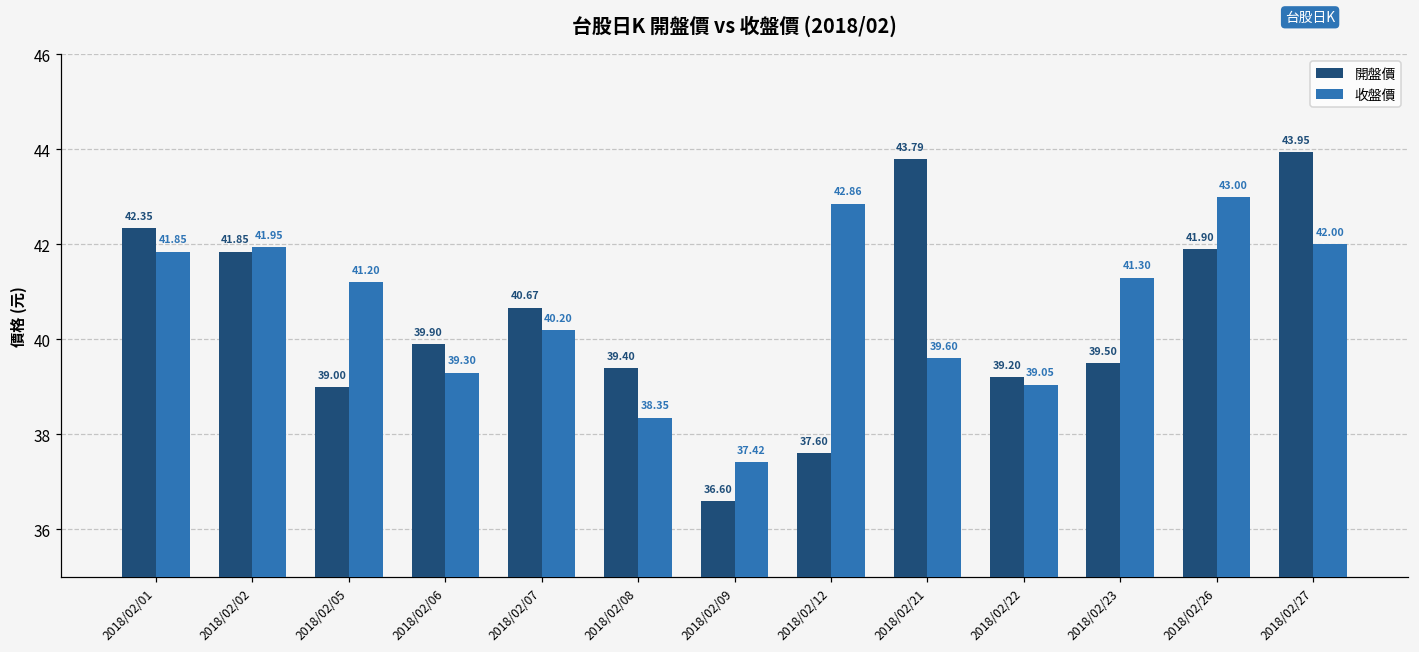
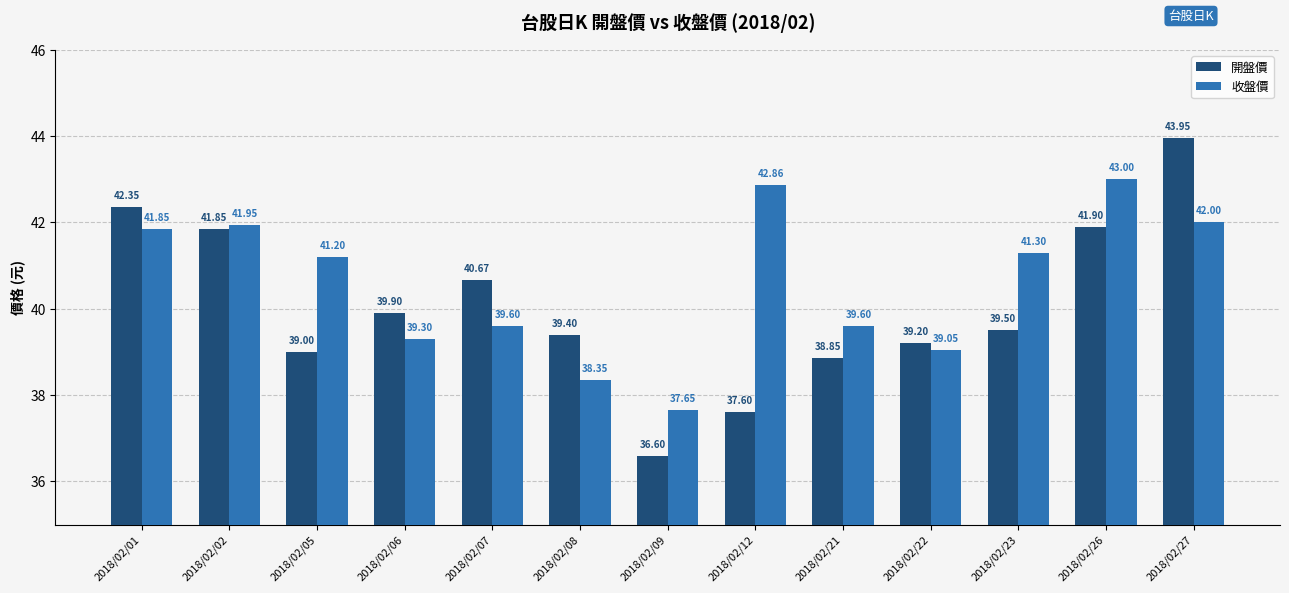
  {
    "開盤價": {
      "2018/02/01": 42.35,
      "2018/02/02": 41.85,
      "2018/02/05": 39.00,
      "2018/02/06": 39.90,
      "2018/02/07": 40.67,
      "2018/02/08": 39.40,
      "2018/02/09": 36.60,
      "2018/02/12": 37.60,
-     "2018/02/21": 43.79,
+     "2018/02/21": 38.85,
      "2018/02/22": 39.20,
      "2018/02/23": 39.50,
      "2018/02/26": 41.90,
      "2018/02/27": 43.95
    },
    "收盤價": {
      "2018/02/01": 41.85,
      "2018/02/02": 41.95,
      "2018/02/05": 41.20,
      "2018/02/06": 39.30,
-     "2018/02/07": 40.20,
+     "2018/02/07": 39.60,
      "2018/02/08": 38.35,
-     "2018/02/09": 37.42,
+     "2018/02/09": 37.65,
      "2018/02/12": 42.86,
      "2018/02/21": 39.60,
      "2018/02/22": 39.05,
      "2018/02/23": 41.30,
      "2018/02/26": 43.00,
      "2018/02/27": 42.00
    }
  }
